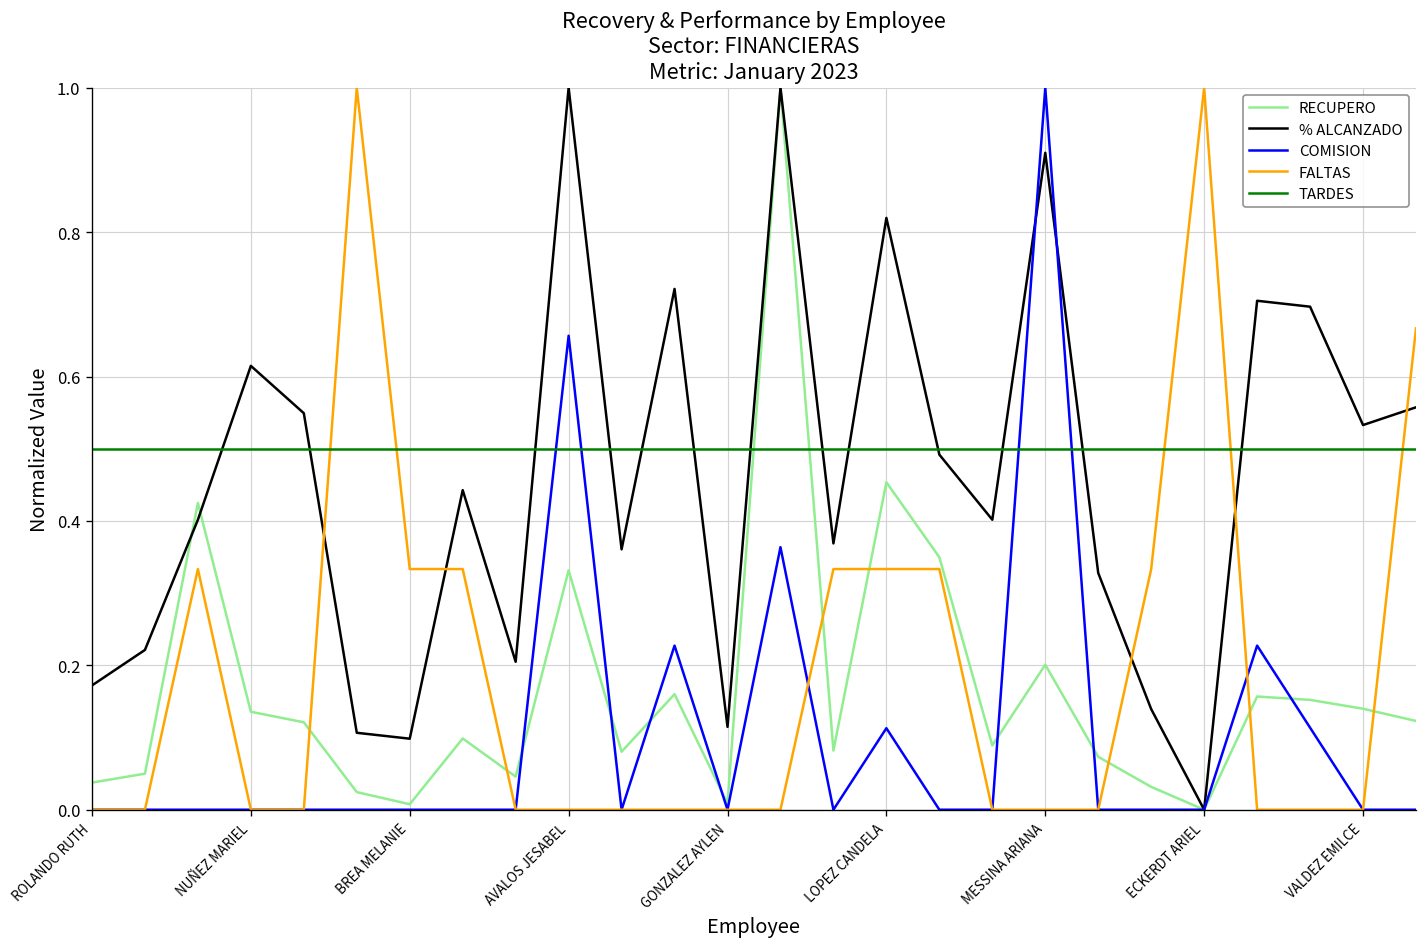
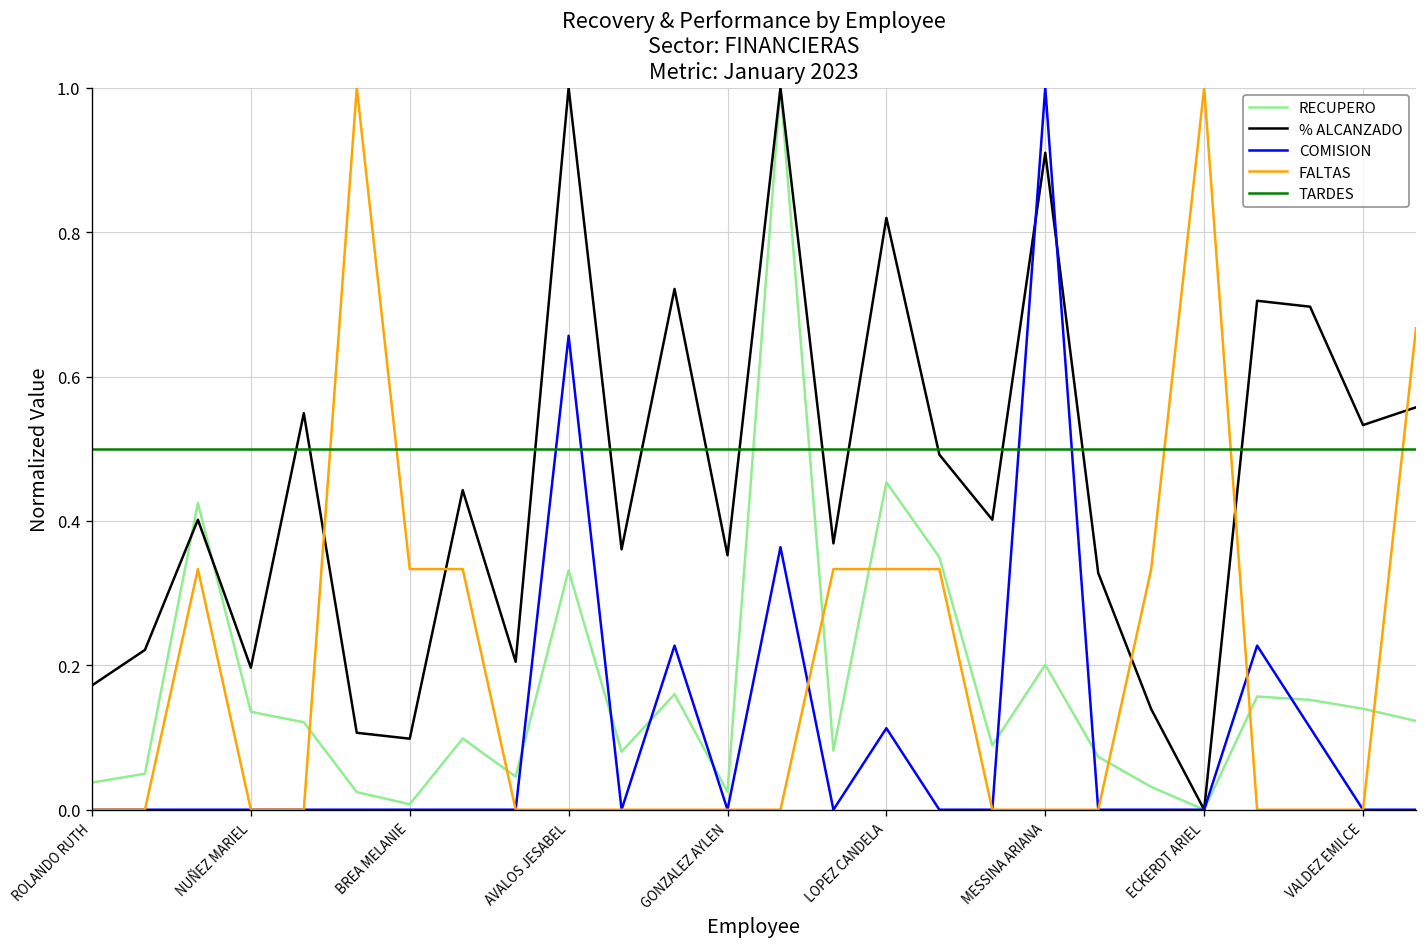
  {
    "RECUPERO": {
      "ROLANDO RUTH": 0.04,
      "NUÑEZ MARIEL": 0.14,
      "BREA MELANIE": 0.01,
      "AVALOS JESABEL": 0.33,
-     "GONZALEZ AYLEN": 0.01,
+     "GONZALEZ AYLEN": 0.02,
      "LOPEZ CANDELA": 0.45,
      "MESSINA ARIANA": 0.20,
      "VALDEZ EMILCE": 0.14
    },
    "% ALCANZADO": {
      "ROLANDO RUTH": 0.17,
-     "NUÑEZ MARIEL": 0.61,
+     "NUÑEZ MARIEL": 0.20,
      "BREA MELANIE": 0.10,
      "AVALOS JESABEL": 1.00,
-     "GONZALEZ AYLEN": 0.11,
+     "GONZALEZ AYLEN": 0.35,
      "LOPEZ CANDELA": 0.82,
      "MESSINA ARIANA": 0.91,
      "VALDEZ EMILCE": 0.53
    },
    "COMISION": {
      "BREA MELANIE": 0.00,
      "AVALOS JESABEL": 0.66,
      "LOPEZ CANDELA": 0.11,
      "MESSINA ARIANA": 1.00
    },
    "FALTAS": {
      "BREA MELANIE": 0.33,
      "AVALOS JESABEL": 0.00,
      "LOPEZ CANDELA": 0.33,
      "MESSINA ARIANA": 0.00,
      "ECKERDT ARIEL": 1.00
    },
    "TARDES": {
      "ROLANDO RUTH": 0.50,
      "NUÑEZ MARIEL": 0.50,
      "BREA MELANIE": 0.50,
      "AVALOS JESABEL": 0.50,
      "GONZALEZ AYLEN": 0.50,
      "LOPEZ CANDELA": 0.50,
      "MESSINA ARIANA": 0.50,
      "ECKERDT ARIEL": 0.50,
      "VALDEZ EMILCE": 0.50
    }
  }
